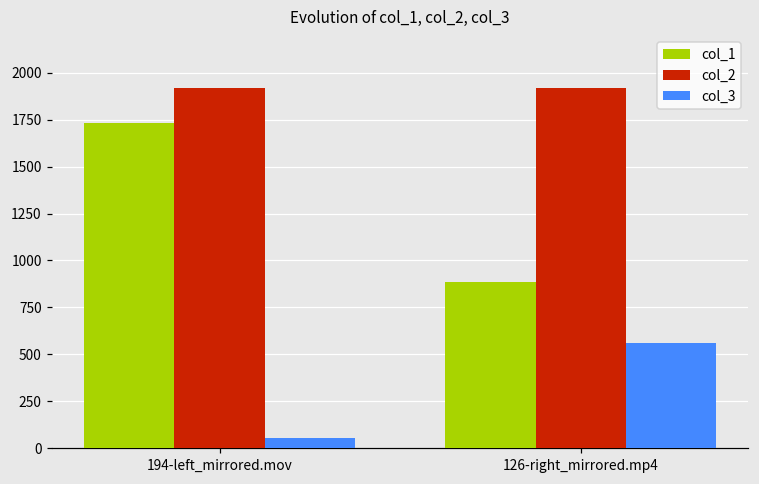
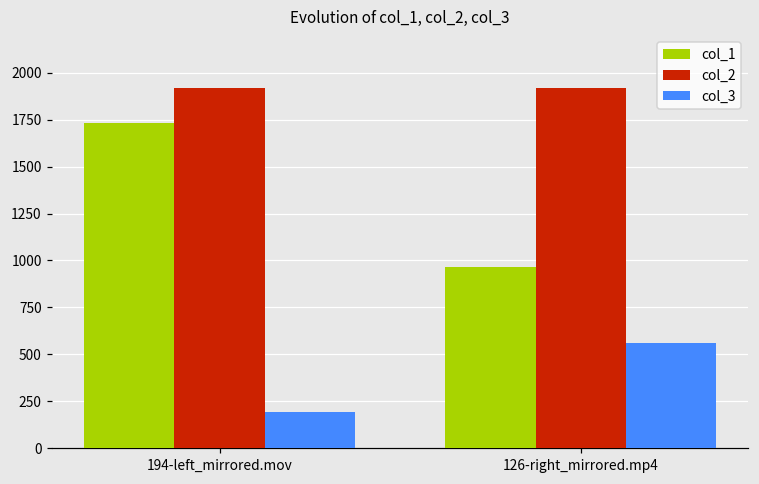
  {
    "col_1": {
      "194-left_mirrored.mov": 1730,
-     "126-right_mirrored.mp4": 890
+     "126-right_mirrored.mp4": 960
    },
    "col_2": {
      "194-left_mirrored.mov": 1920,
      "126-right_mirrored.mp4": 1920
    },
    "col_3": {
-     "194-left_mirrored.mov": 50,
+     "194-left_mirrored.mov": 190,
      "126-right_mirrored.mp4": 560
    }
  }
